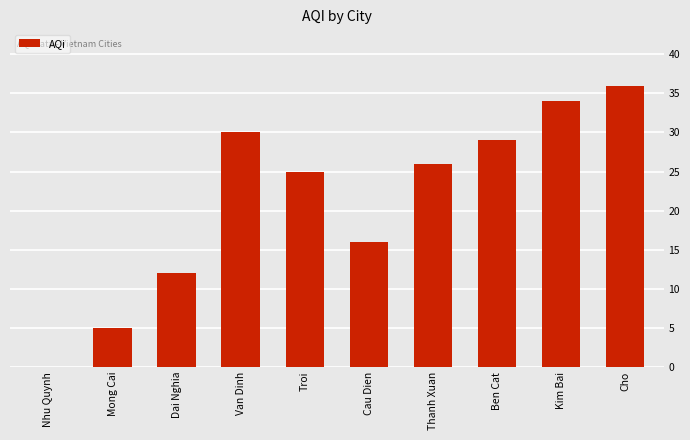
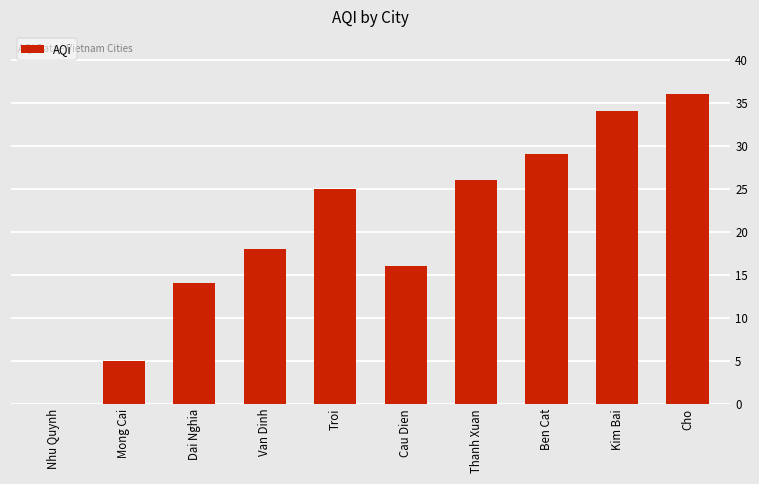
  {
    "Nhu Quynh": 0,
    "Mong Cai": 5,
-   "Dai Nghia": 12,
-   "Van Dinh": 30,
+   "Dai Nghia": 14,
+   "Van Dinh": 18,
    "Troi": 25,
    "Cau Dien": 16,
    "Thanh Xuan": 26,
    "Ben Cat": 29,
    "Kim Bai": 34,
    "Cho": 36
  }
